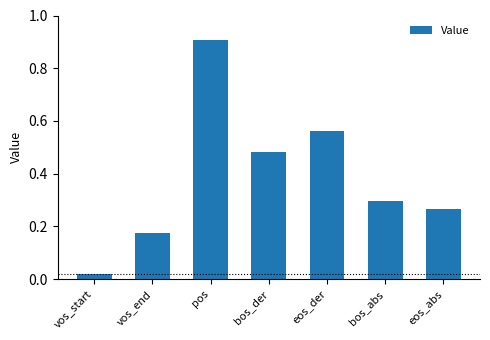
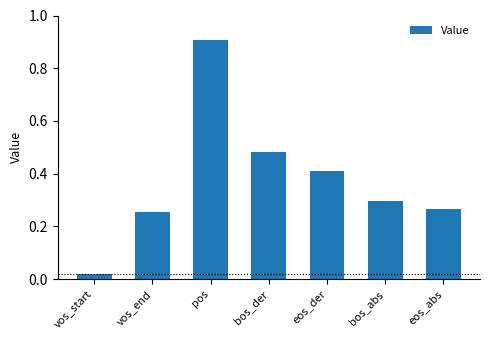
  {
    "vos_start": 0.02,
-   "vos_end": 0.18,
+   "vos_end": 0.25,
    "pos": 0.91,
    "bos_der": 0.48,
-   "eos_der": 0.56,
+   "eos_der": 0.41,
    "bos_abs": 0.30,
    "eos_abs": 0.27
  }
